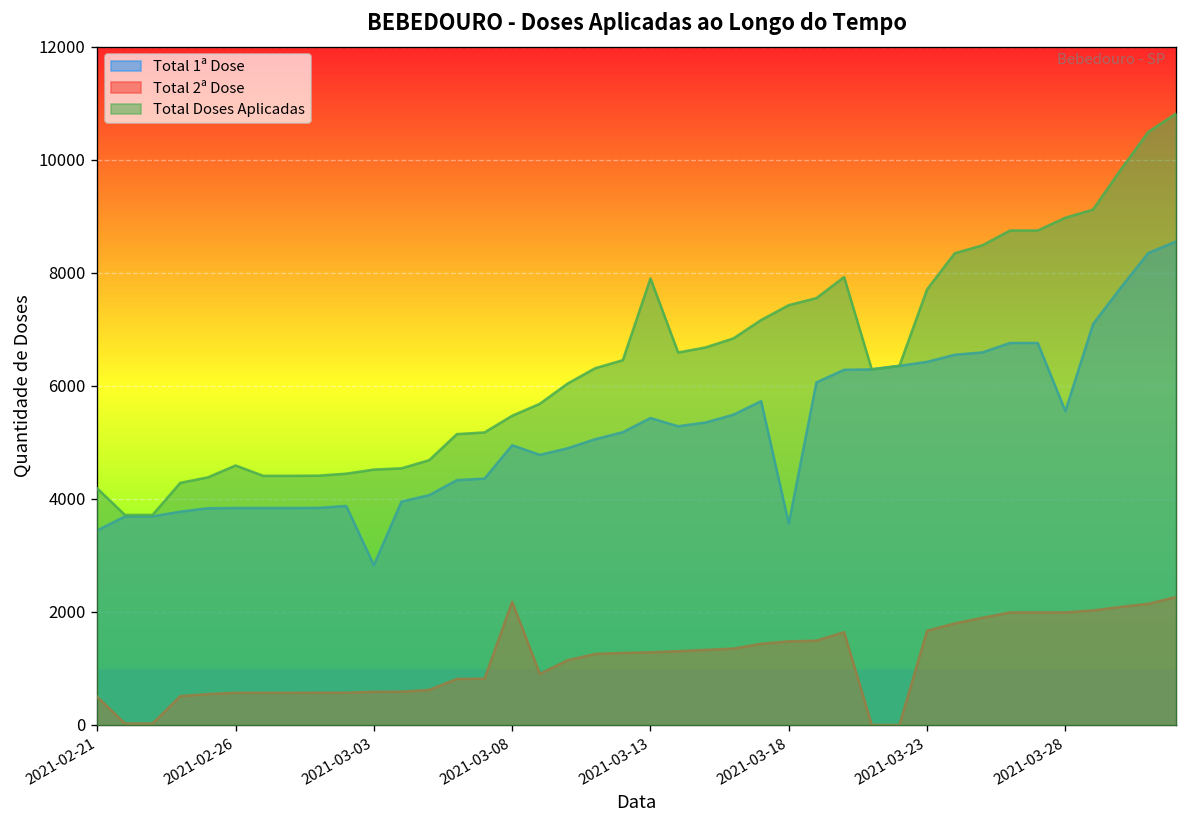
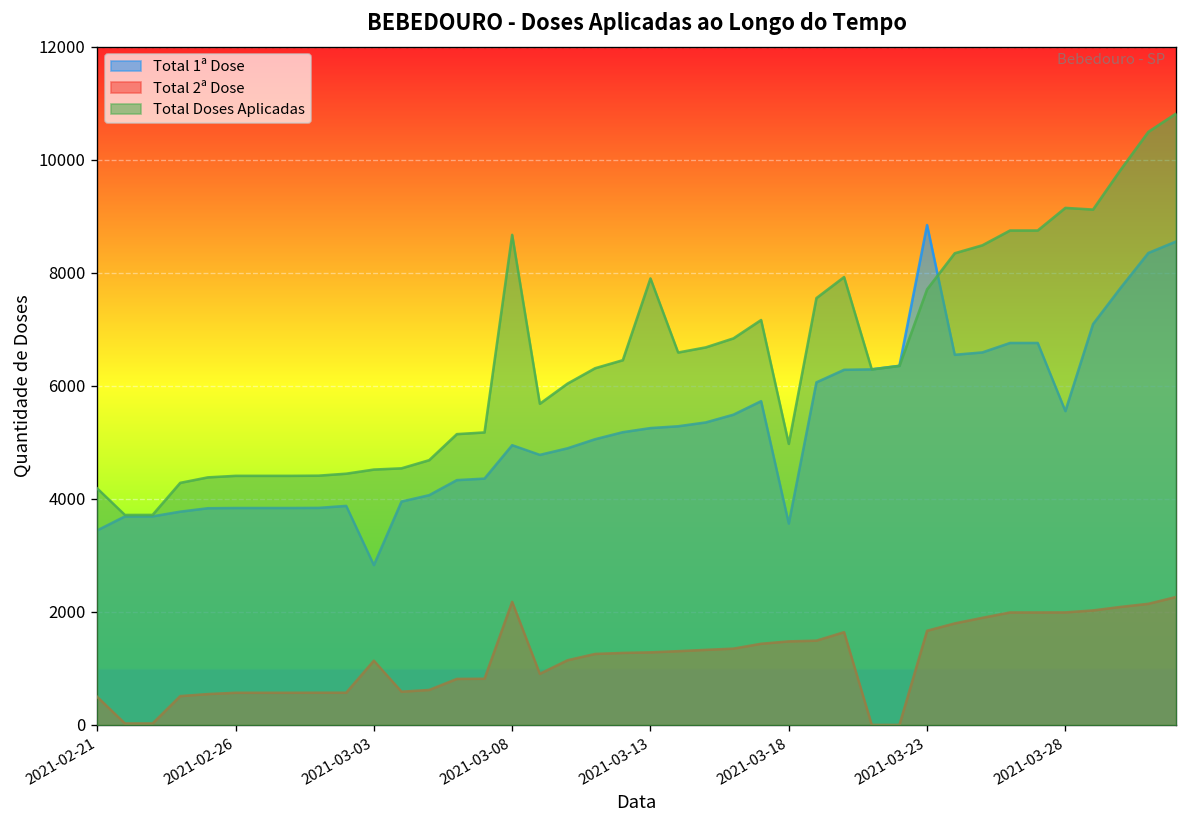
  {
    "Total 1ª Dose": {
      "2021-02-21": 3400,
      "2021-02-26": 3800,
      "2021-03-03": 2800,
      "2021-03-08": 4900,
-     "2021-03-13": 5400,
+     "2021-03-13": 5300,
      "2021-03-18": 3600,
-     "2021-03-23": 6400,
+     "2021-03-23": 8800,
      "2021-03-28": 5600
    },
    "Total 2ª Dose": {
      "2021-02-21": 500,
      "2021-02-26": 600,
-     "2021-03-03": 600,
+     "2021-03-03": 1100,
      "2021-03-08": 2200,
      "2021-03-13": 1300,
      "2021-03-18": 1500,
      "2021-03-23": 1700,
      "2021-03-28": 2000
    },
    "Total Doses Aplicadas": {
      "2021-02-21": 4200,
-     "2021-02-26": 4600,
+     "2021-02-26": 4400,
      "2021-03-03": 4500,
-     "2021-03-08": 5500,
+     "2021-03-08": 8700,
      "2021-03-13": 7900,
-     "2021-03-18": 7400,
+     "2021-03-18": 5000,
      "2021-03-23": 7700,
-     "2021-03-28": 9000
+     "2021-03-28": 9100
    }
  }
